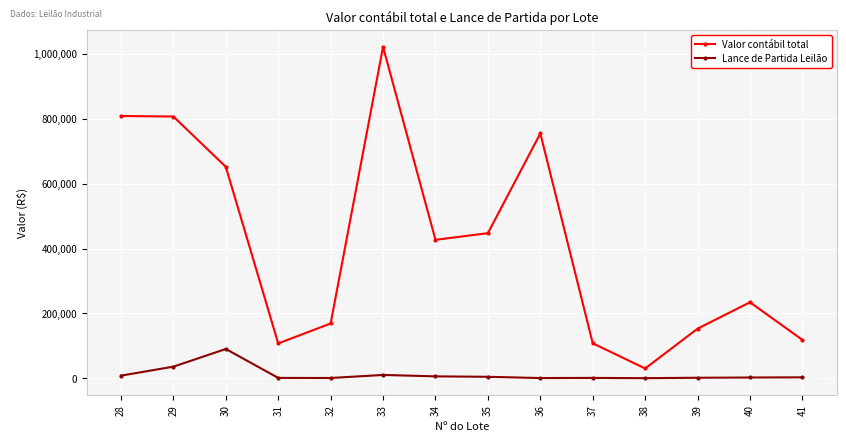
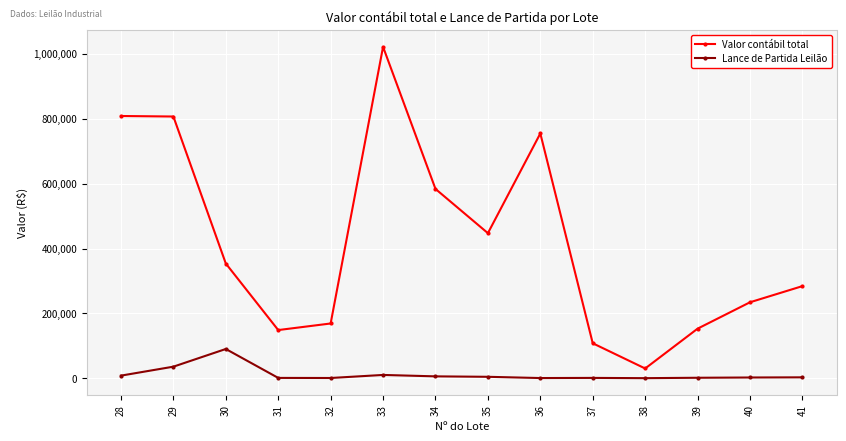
  {
    "Valor contábil total": {
      "28": "810,000",
      "29": "810,000",
-     "30": "650,000",
-     "31": "110,000",
+     "30": "350,000",
+     "31": "150,000",
      "32": "170,000",
      "33": "1,020,000",
-     "34": "430,000",
+     "34": "580,000",
      "35": "450,000",
      "36": "750,000",
      "37": "110,000",
      "38": "30,000",
      "39": "150,000",
      "40": "230,000",
-     "41": "120,000"
+     "41": "280,000"
    },
    "Lance de Partida Leilão": {
      "28": "10,000",
      "29": "40,000",
      "30": "90,000",
      "31": "0",
      "32": "0",
      "33": "10,000",
      "34": "10,000",
      "35": "0",
      "36": "0",
      "37": "0",
      "38": "0",
      "39": "0",
      "40": "0",
      "41": "0"
    }
  }
